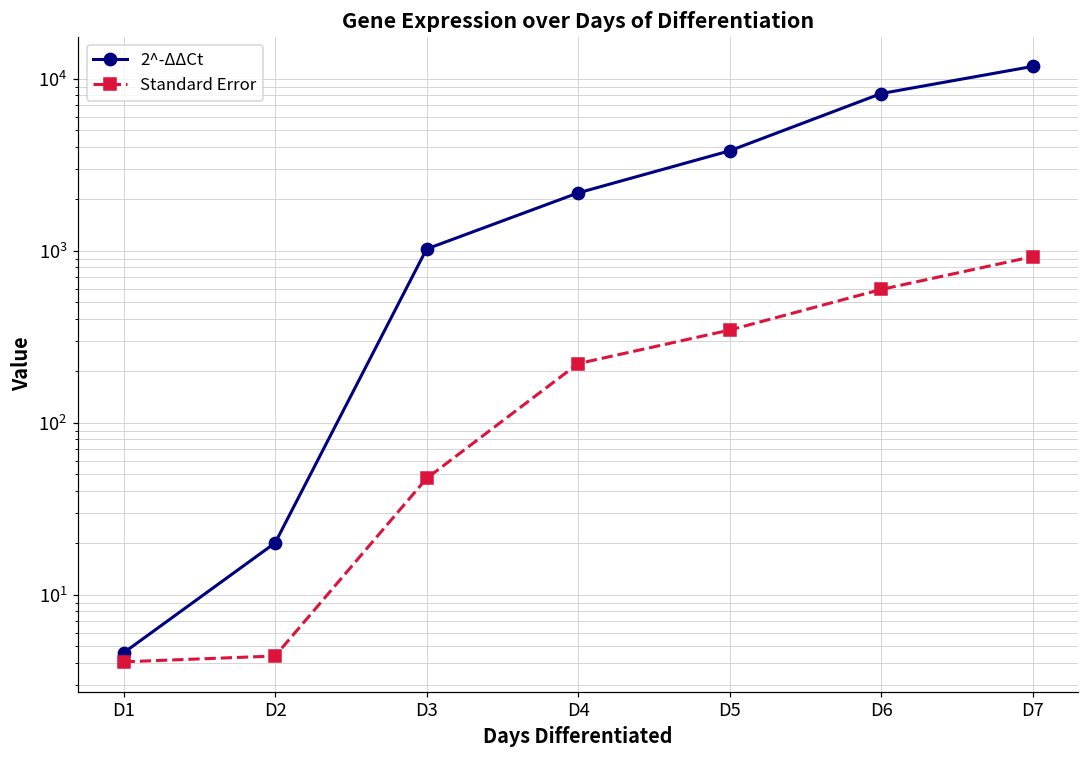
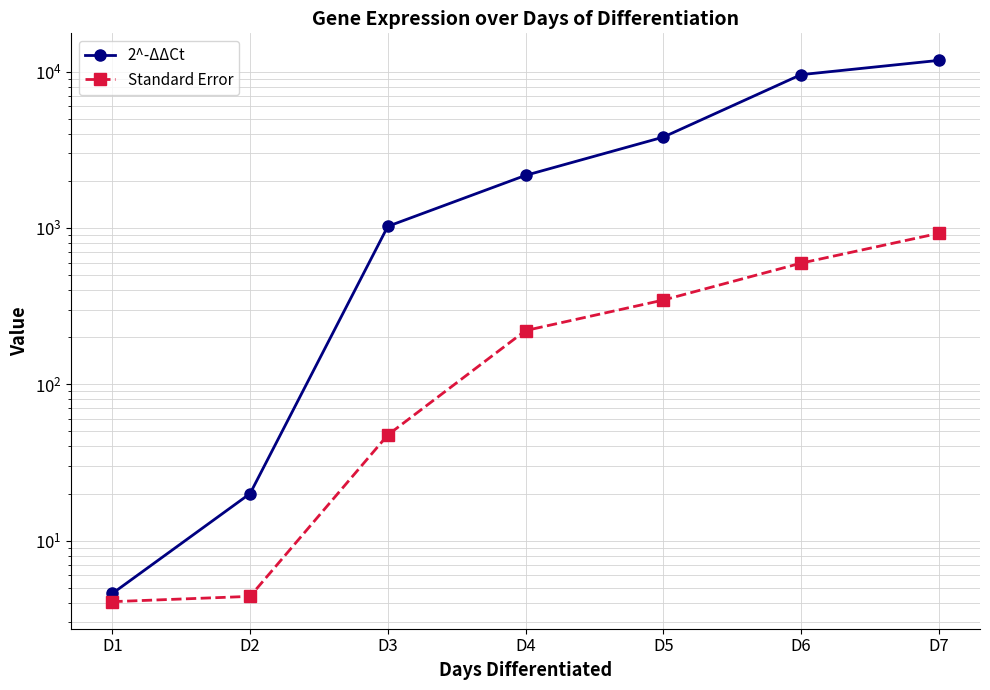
  {
    "2^-ΔΔCt": {
      "D1": 4.6,
      "D2": 20,
      "D3": 1000,
      "D4": 2200,
      "D5": 3800,
-     "D6": 8000,
+     "D6": 10000,
      "D7": 12000
    },
    "Standard Error": {
      "D1": 4,
      "D2": 4.4,
      "D3": 47,
      "D4": 220,
      "D5": 350,
      "D6": 590,
      "D7": 900
    }
  }
